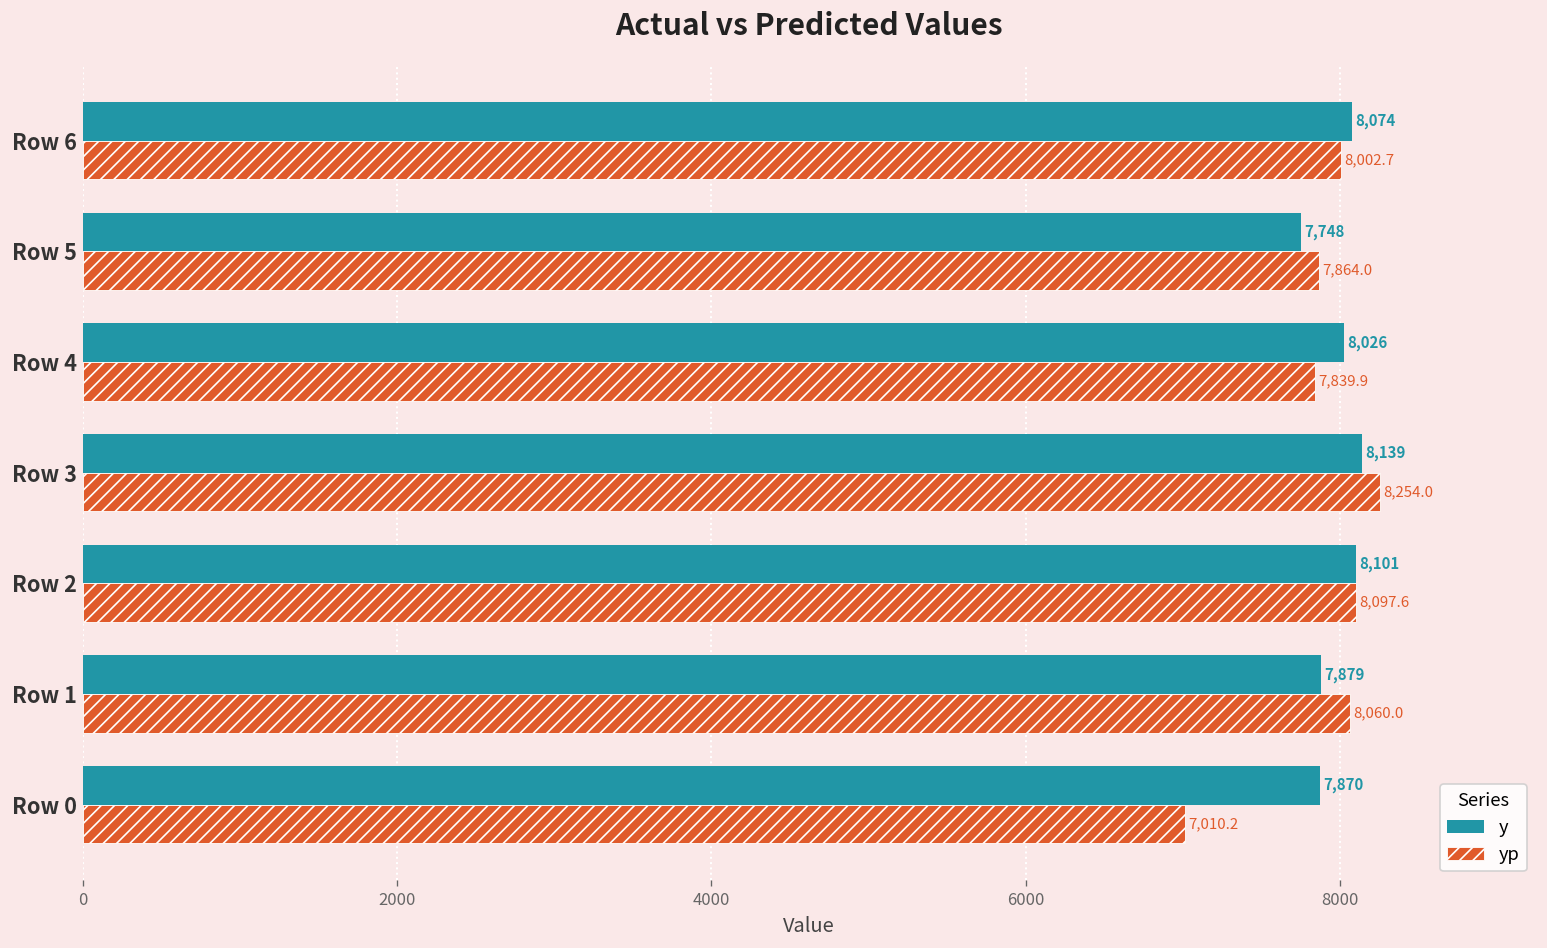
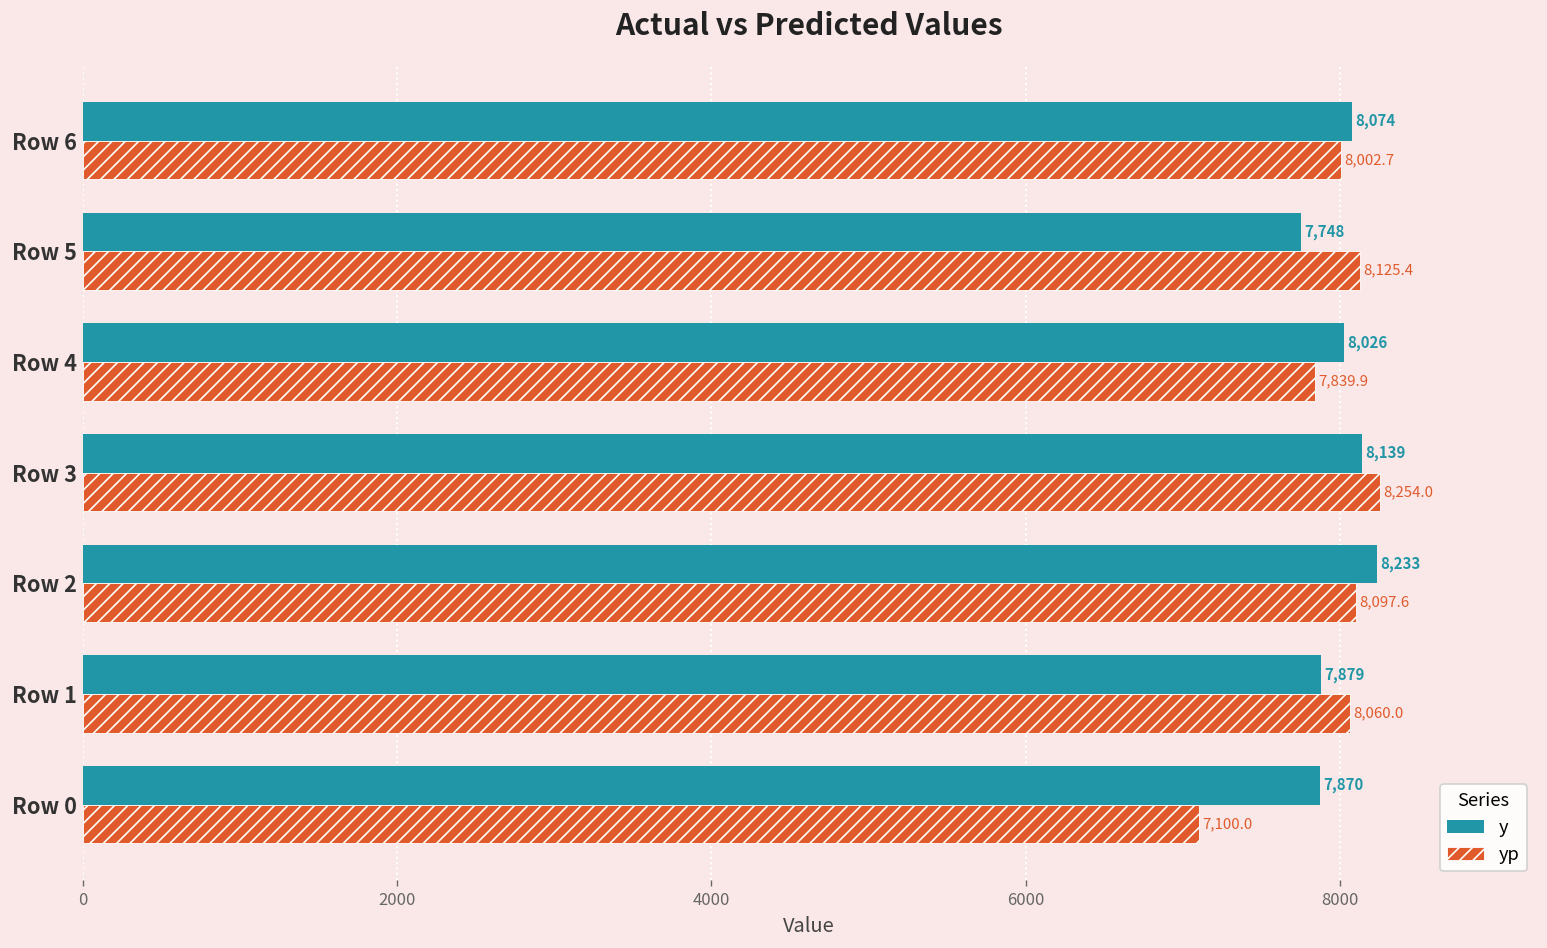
  {
    "y": {
      "Row 6": "8,074",
      "Row 5": "7,748",
      "Row 4": "8,026",
      "Row 3": "8,139",
-     "Row 2": "8,101",
+     "Row 2": "8,233",
      "Row 1": "7,879",
      "Row 0": "7,870"
    },
    "yp": {
      "Row 6": "8,002.7",
-     "Row 5": "7,864.0",
+     "Row 5": "8,125.4",
      "Row 4": "7,839.9",
      "Row 3": "8,254.0",
      "Row 2": "8,097.6",
      "Row 1": "8,060.0",
-     "Row 0": "7,010.2"
+     "Row 0": "7,100.0"
    }
  }
